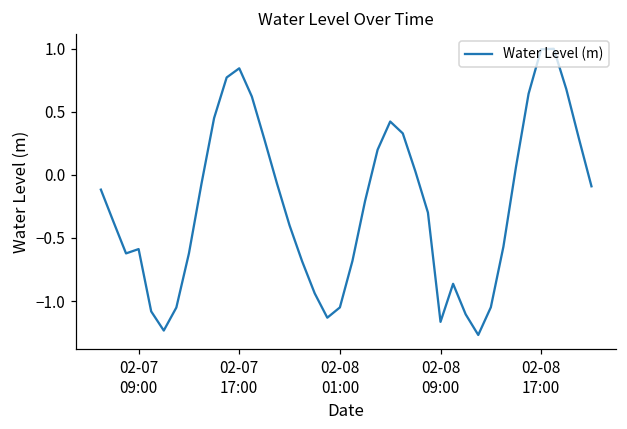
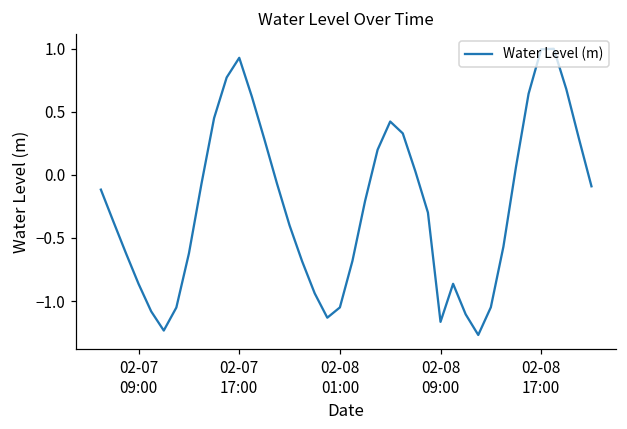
  {
-   "02-07 09:00": -0.59,
-   "02-07 17:00": 0.84,
+   "02-07 09:00": -0.86,
+   "02-07 17:00": 0.93,
    "02-08 01:00": -1.05,
    "02-08 09:00": -1.16
  }
